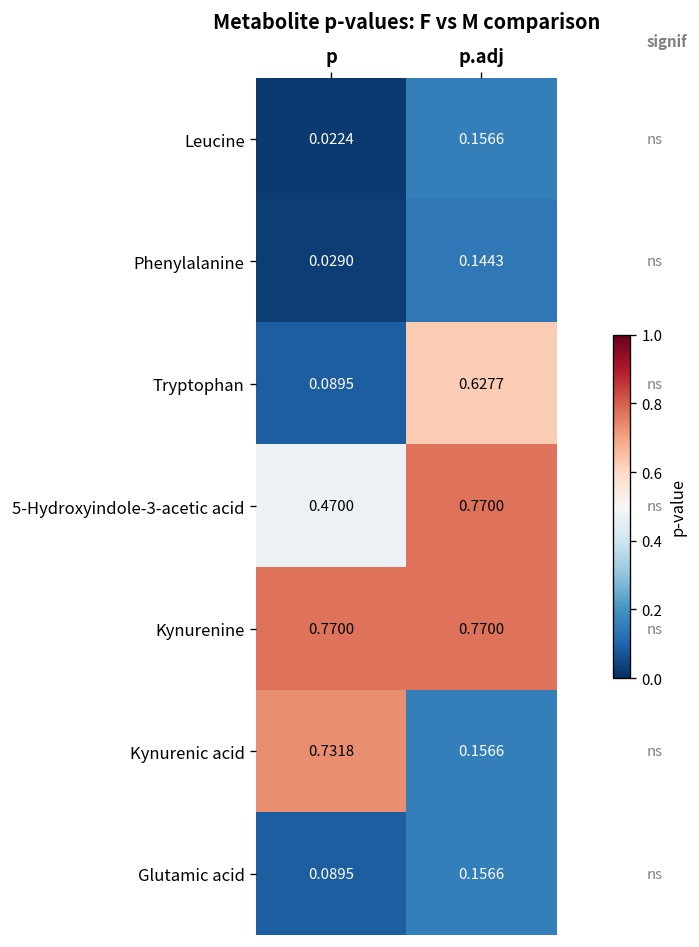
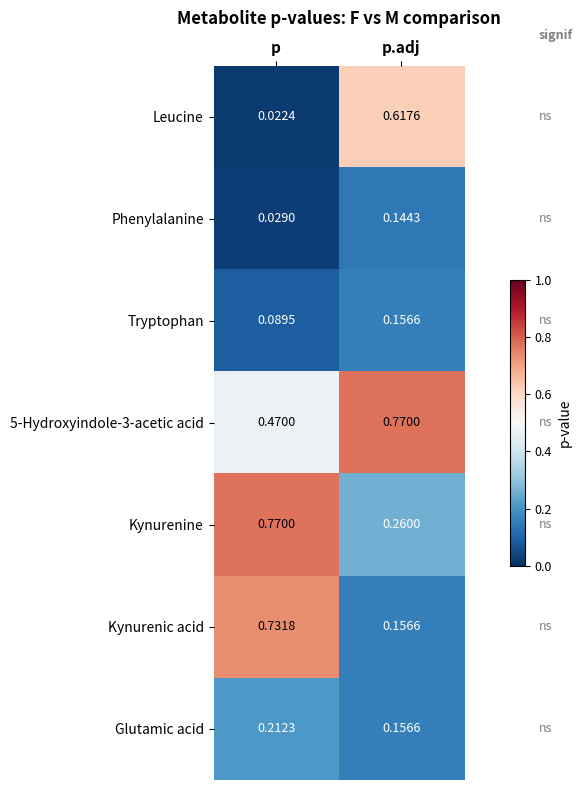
  {
    "Leucine": {
      "p": 0.0224,
-     "p.adj": 0.1566
+     "p.adj": 0.6176
    },
    "Phenylalanine": {
      "p": 0.0290,
      "p.adj": 0.1443
    },
    "Tryptophan": {
      "p": 0.0895,
-     "p.adj": 0.6277
+     "p.adj": 0.1566
    },
    "5-Hydroxyindole-3-acetic acid": {
      "p": 0.4700,
      "p.adj": 0.7700
    },
    "Kynurenine": {
      "p": 0.7700,
-     "p.adj": 0.7700
+     "p.adj": 0.2600
    },
    "Kynurenic acid": {
      "p": 0.7318,
      "p.adj": 0.1566
    },
    "Glutamic acid": {
-     "p": 0.0895,
+     "p": 0.2123,
      "p.adj": 0.1566
    }
  }
